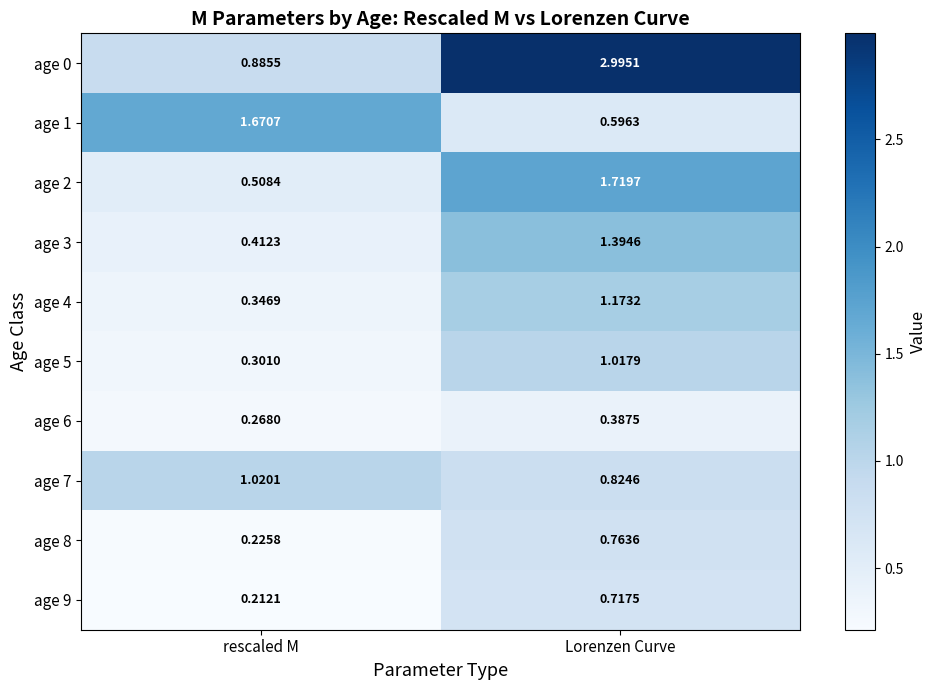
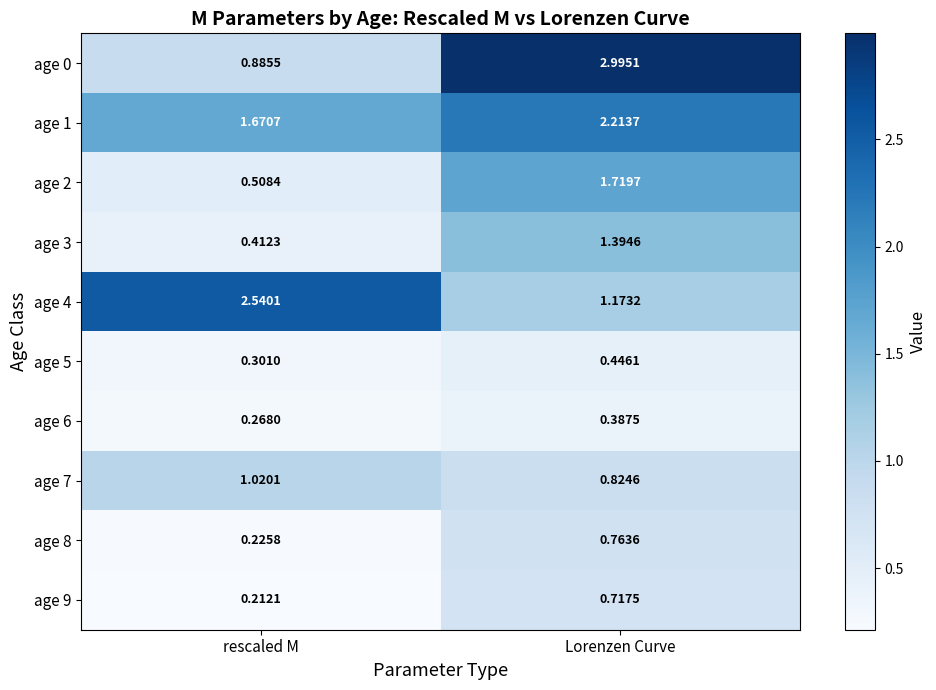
  {
    "age 0": {
      "rescaled M": 0.8855,
      "Lorenzen Curve": 2.9951
    },
    "age 1": {
      "rescaled M": 1.6707,
-     "Lorenzen Curve": 0.5963
+     "Lorenzen Curve": 2.2137
    },
    "age 2": {
      "rescaled M": 0.5084,
      "Lorenzen Curve": 1.7197
    },
    "age 3": {
      "rescaled M": 0.4123,
      "Lorenzen Curve": 1.3946
    },
    "age 4": {
-     "rescaled M": 0.3469,
+     "rescaled M": 2.5401,
      "Lorenzen Curve": 1.1732
    },
    "age 5": {
      "rescaled M": 0.3010,
-     "Lorenzen Curve": 1.0179
+     "Lorenzen Curve": 0.4461
    },
    "age 6": {
      "rescaled M": 0.2680,
      "Lorenzen Curve": 0.3875
    },
    "age 7": {
      "rescaled M": 1.0201,
      "Lorenzen Curve": 0.8246
    },
    "age 8": {
      "rescaled M": 0.2258,
      "Lorenzen Curve": 0.7636
    },
    "age 9": {
      "rescaled M": 0.2121,
      "Lorenzen Curve": 0.7175
    }
  }
